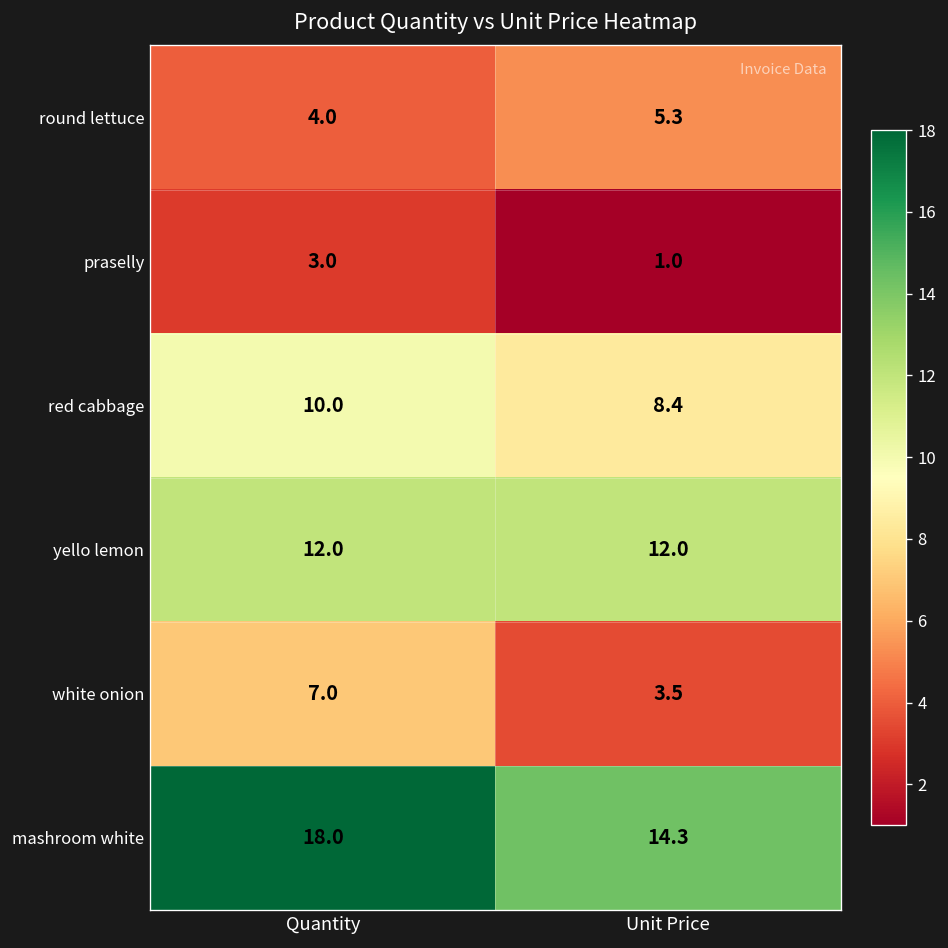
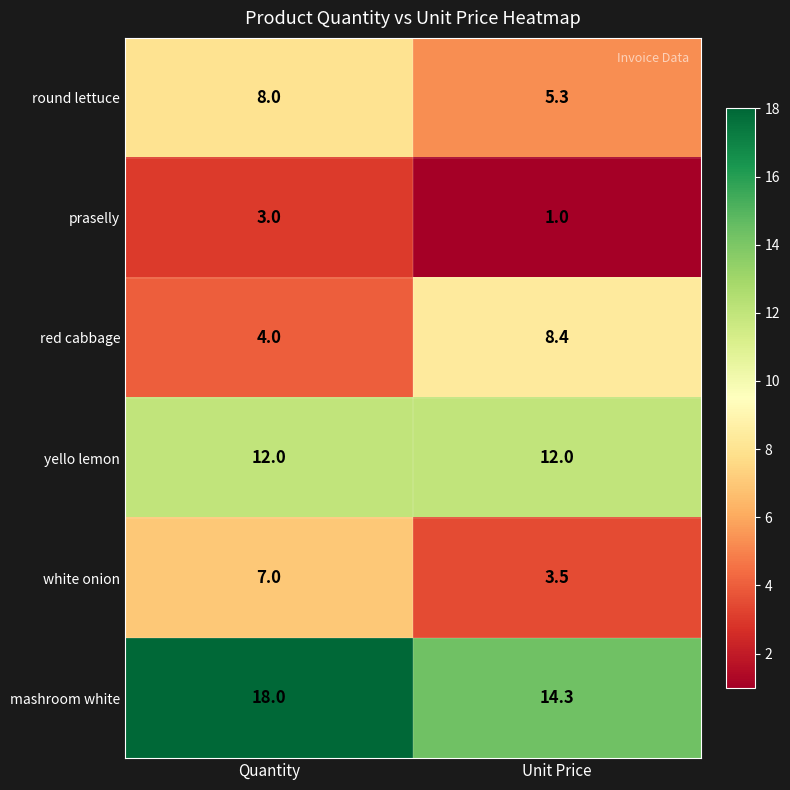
  {
    "round lettuce": {
-     "Quantity": 4.0
+     "Quantity": 8.0
    },
    "praselly": {
      "Quantity": 3.0,
      "Unit Price": 1.0
    },
    "red cabbage": {
-     "Quantity": 10.0,
+     "Quantity": 4.0,
      "Unit Price": 8.4
    },
    "yello lemon": {
      "Quantity": 12.0,
      "Unit Price": 12.0
    },
    "white onion": {
      "Quantity": 7.0,
      "Unit Price": 3.5
    },
    "mashroom white": {
      "Quantity": 18.0,
      "Unit Price": 14.3
    }
  }
